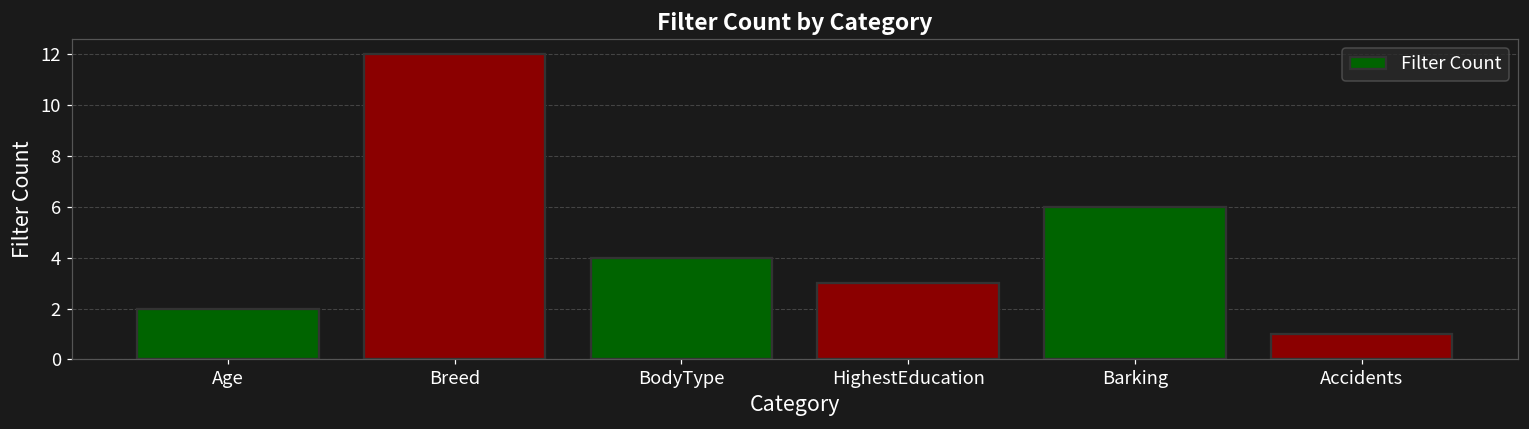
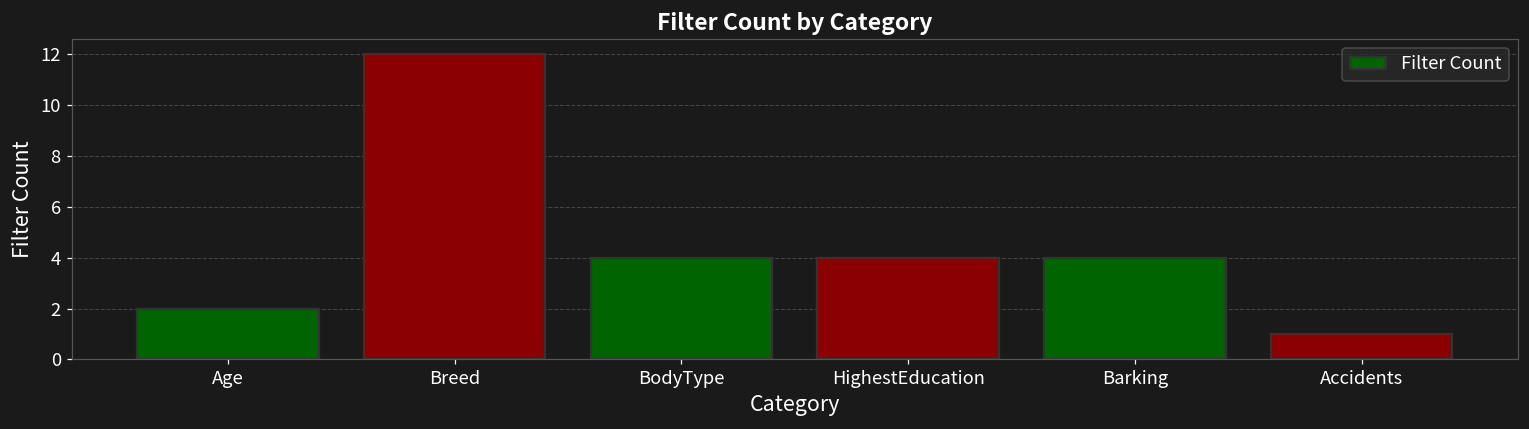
  {
    "Age": 2,
    "Breed": 12,
    "BodyType": 4,
-   "HighestEducation": 3,
-   "Barking": 6,
+   "HighestEducation": 4,
+   "Barking": 4,
    "Accidents": 1
  }
